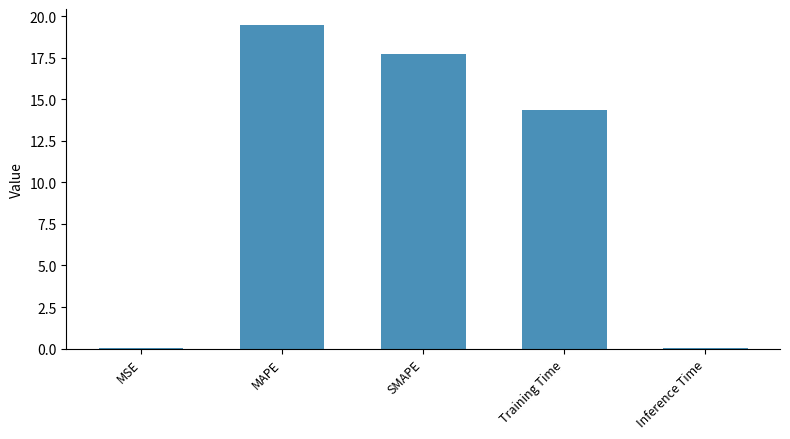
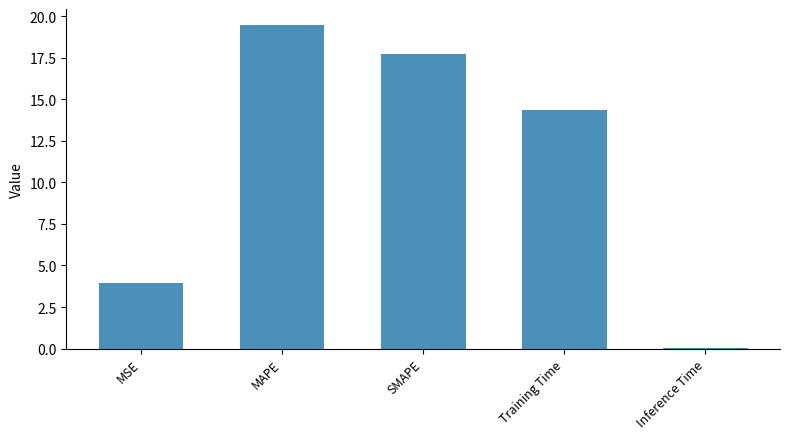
  {
-   "MSE": 0.0,
+   "MSE": 4.0,
    "MAPE": 19.5,
    "SMAPE": 17.7,
    "Training Time": 14.3
  }
